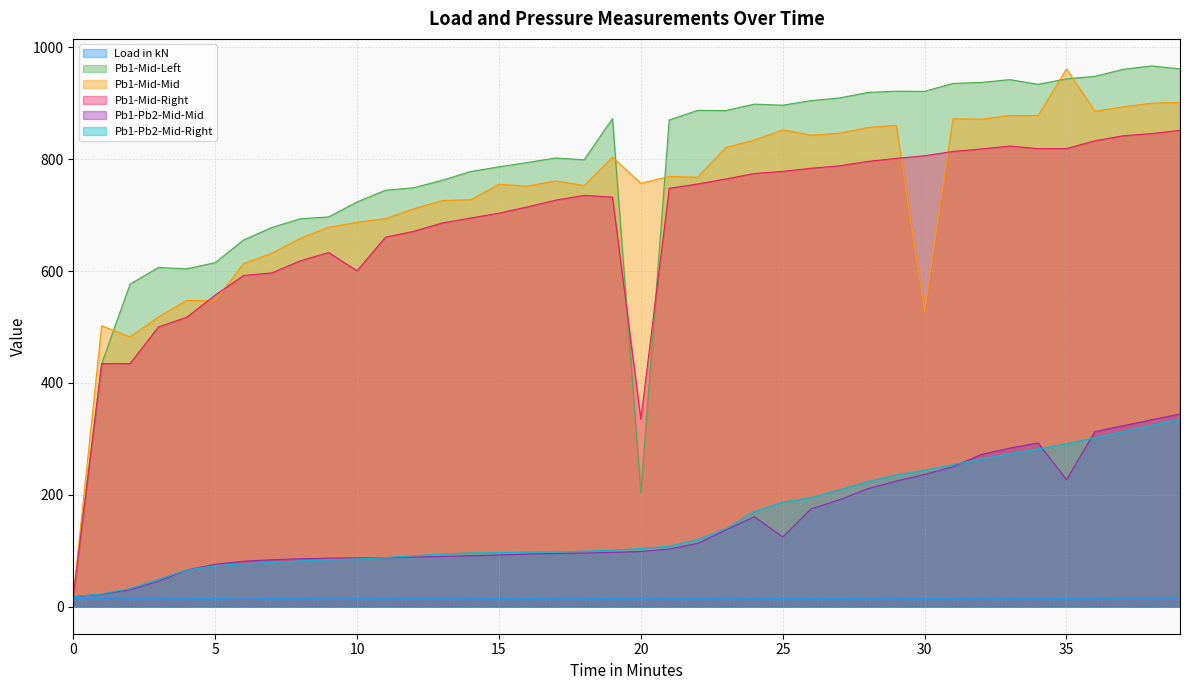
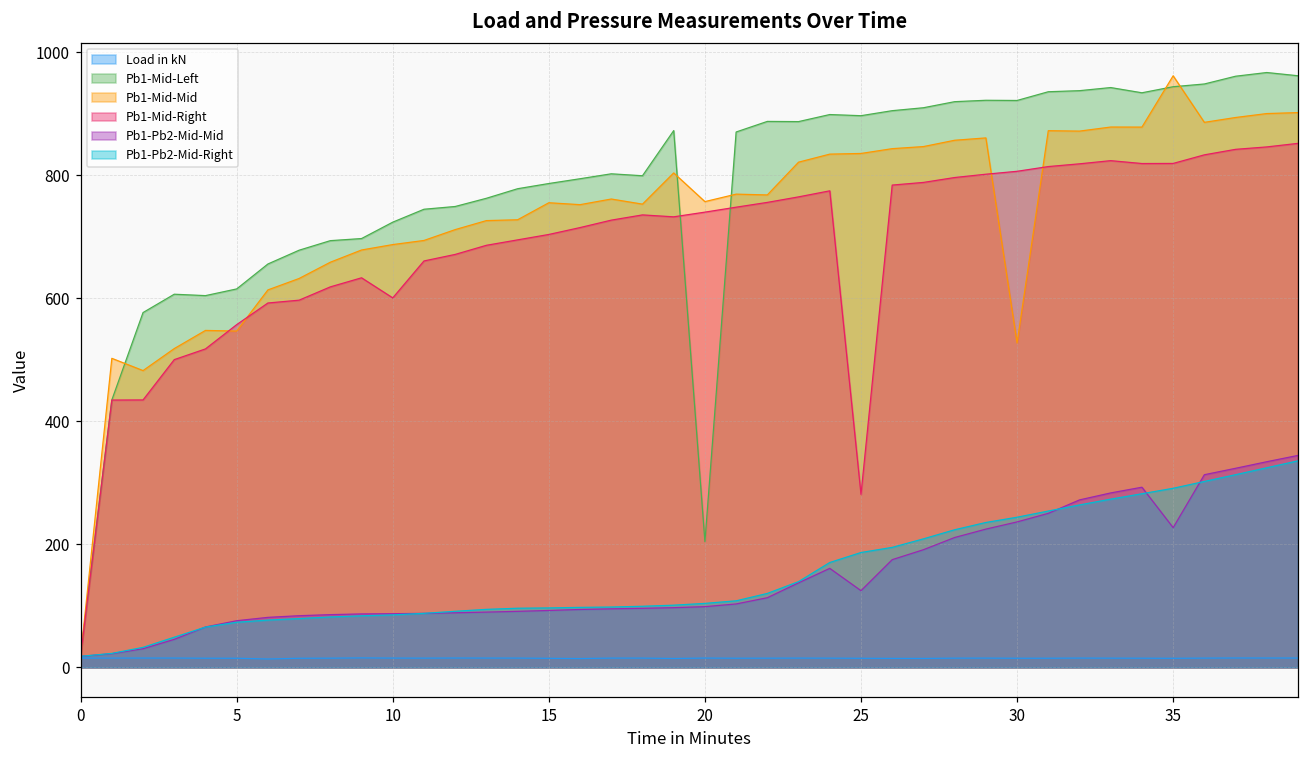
  {
    "Pb1-Mid-Left": {
      "5": 620,
      "10": 720,
      "15": 790,
      "20": 200,
      "25": 900,
      "30": 920,
      "35": 940
    },
    "Pb1-Mid-Mid": {
      "5": 550,
      "10": 690,
      "15": 760,
      "20": 760,
-     "25": 850,
+     "25": 840,
      "30": 530,
      "35": 960
    },
    "Pb1-Mid-Right": {
      "5": 560,
      "10": 600,
      "15": 700,
-     "20": 340,
-     "25": 780,
+     "20": 740,
+     "25": 280,
      "30": 810,
      "35": 820
    },
    "Pb1-Pb2-Mid-Mid": {
      "20": 100,
      "25": 120,
      "30": 240,
      "35": 230
    }
  }
